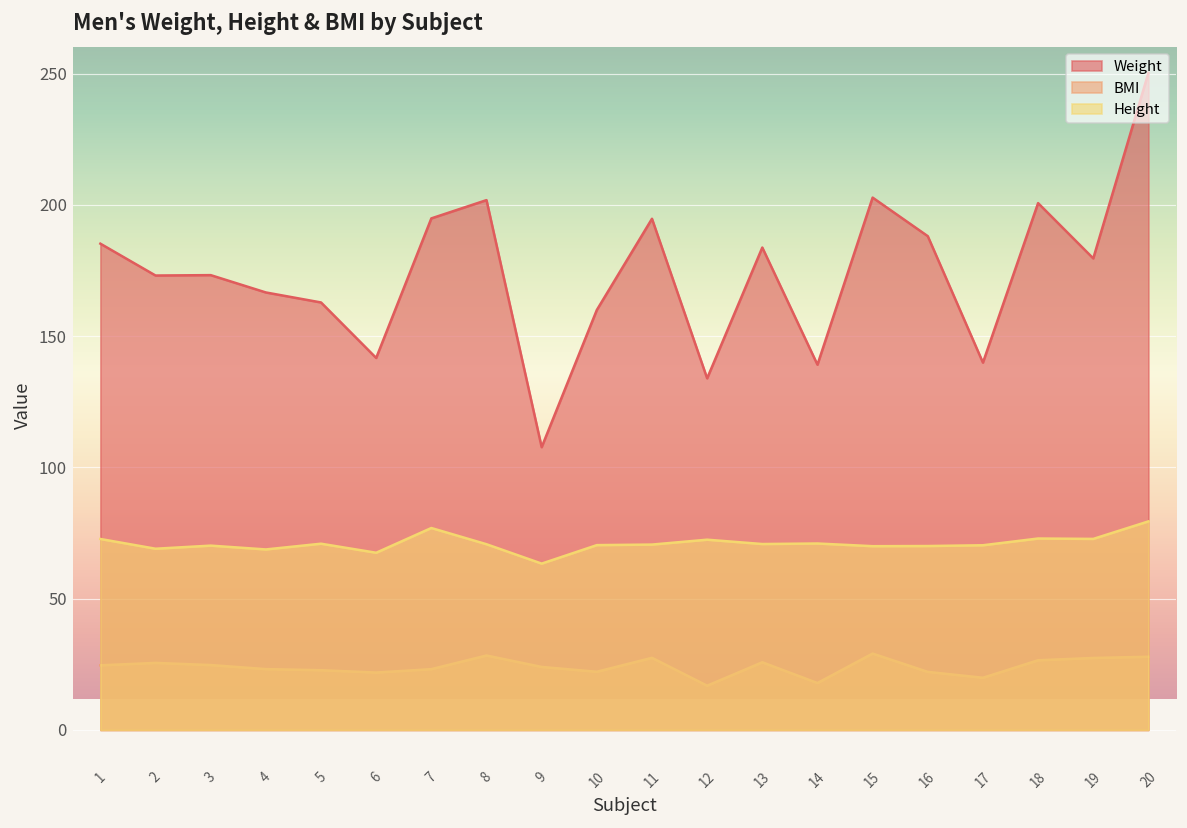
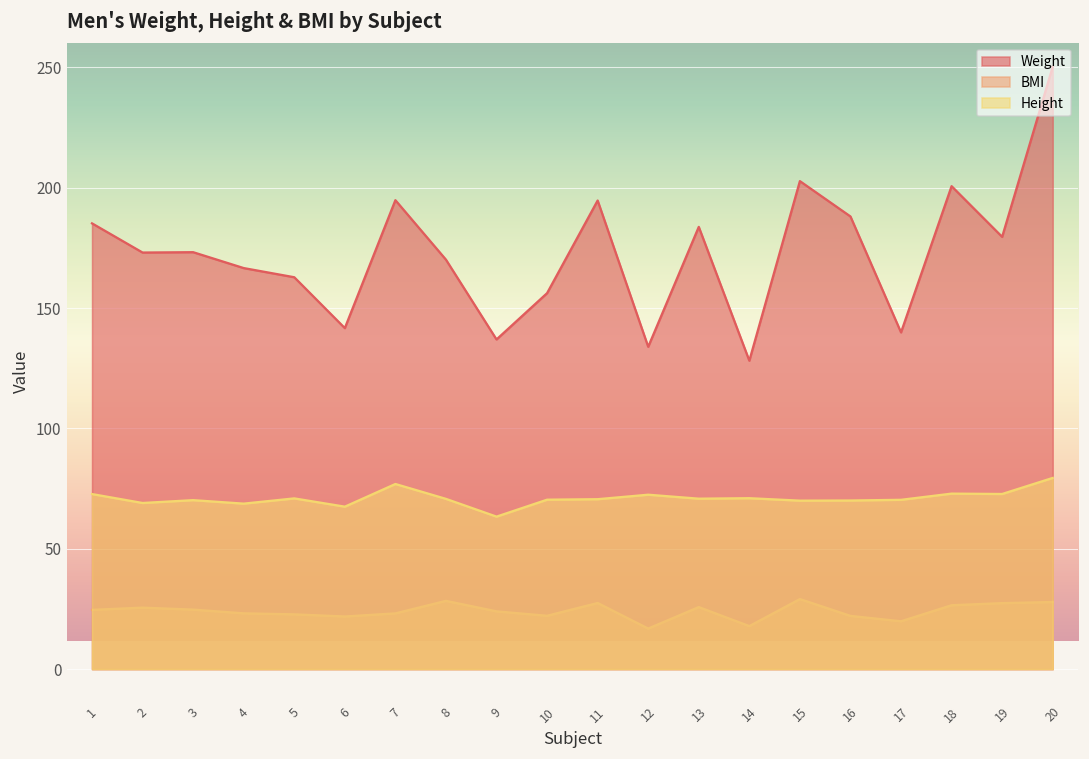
  {
    "Weight": {
      "1": 185,
      "2": 173,
      "3": 173,
      "4": 167,
      "5": 163,
      "6": 142,
      "7": 195,
-     "8": 202,
-     "9": 108,
-     "10": 160,
+     "8": 170,
+     "9": 137,
+     "10": 156,
      "11": 195,
      "12": 134,
      "13": 184,
-     "14": 139,
+     "14": 128,
      "15": 203,
      "16": 188,
      "17": 140,
      "18": 201,
      "19": 180
    }
  }
